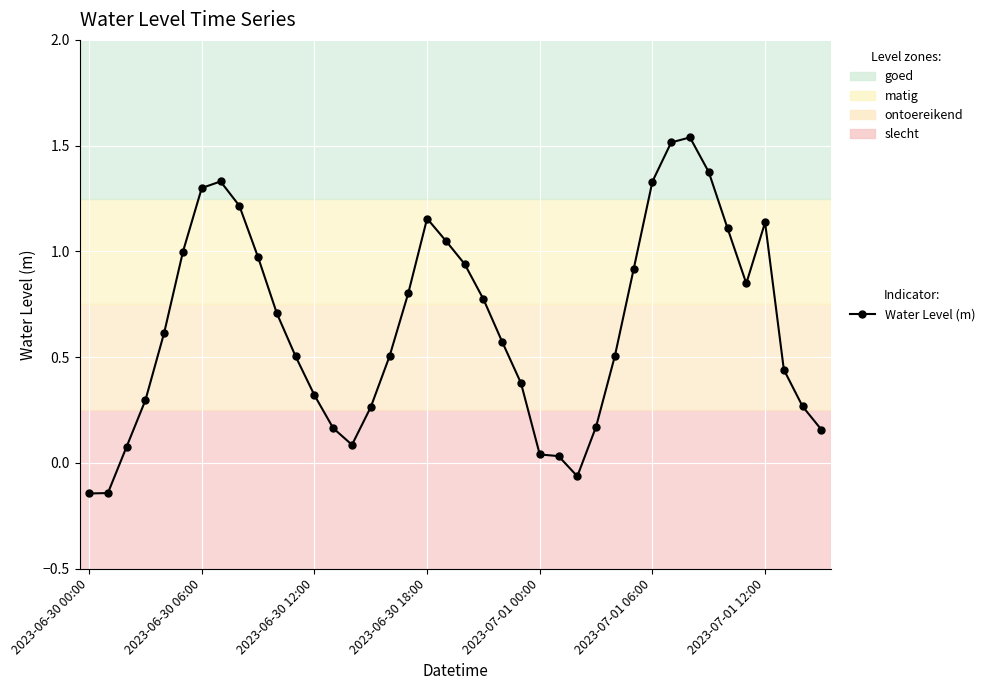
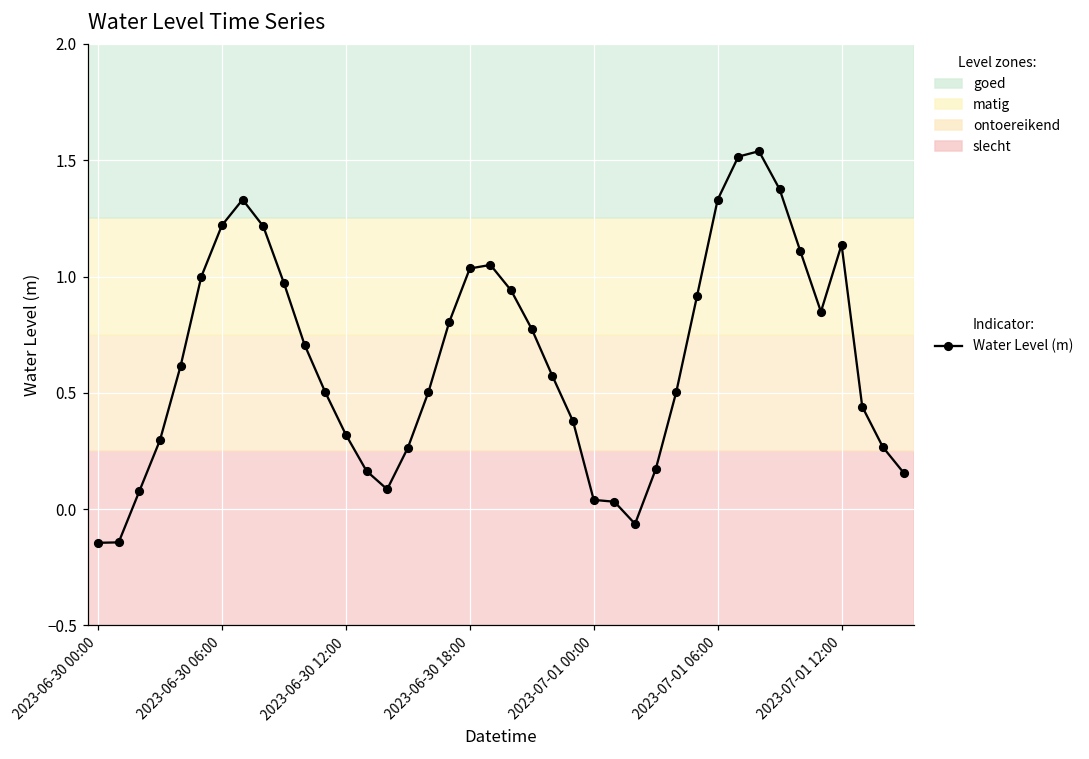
  {
    "2023-06-30 00:00": -0.14,
-   "2023-06-30 06:00": 1.30,
+   "2023-06-30 06:00": 1.22,
    "2023-06-30 12:00": 0.32,
-   "2023-06-30 18:00": 1.16,
+   "2023-06-30 18:00": 1.03,
    "2023-07-01 00:00": 0.04,
    "2023-07-01 06:00": 1.33,
    "2023-07-01 12:00": 1.14
  }
